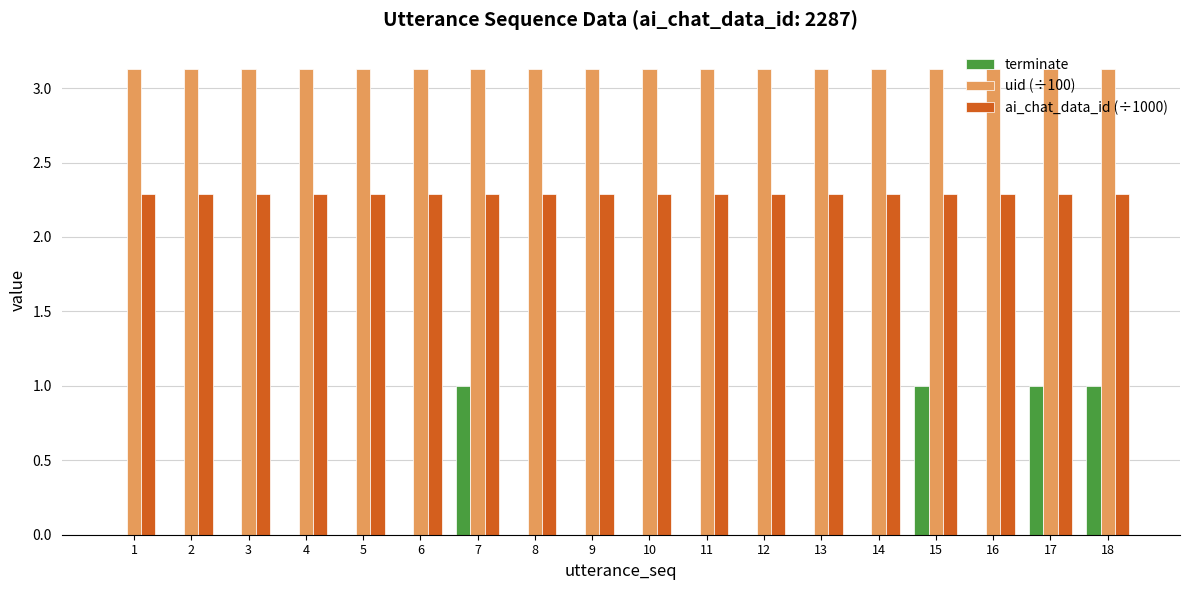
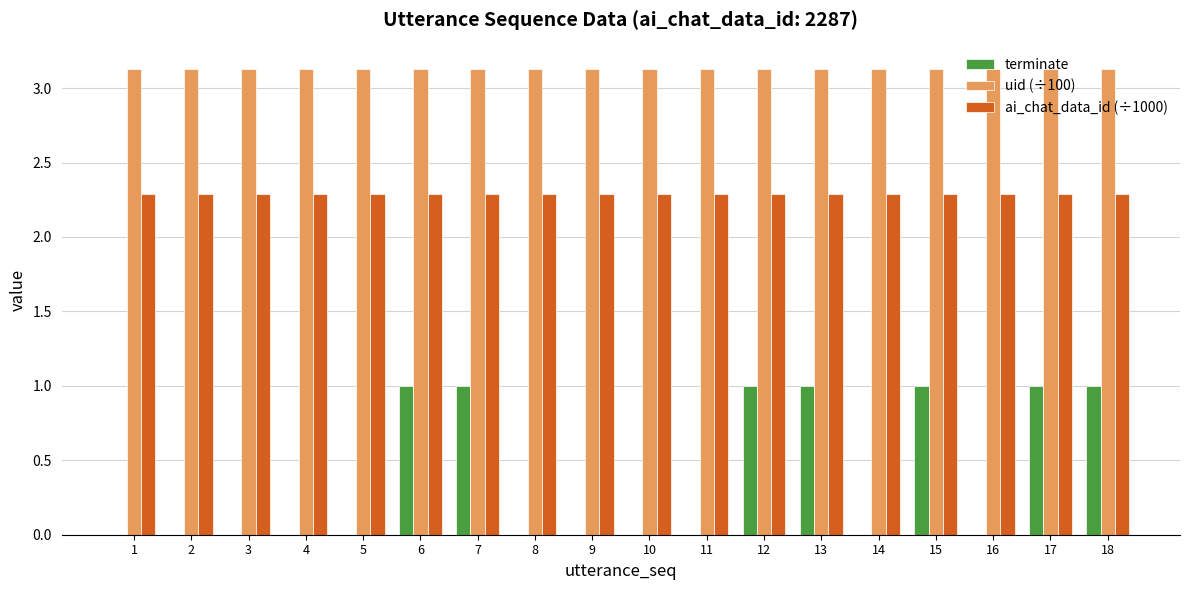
  {
    "terminate": {
      "1": 0,
      "2": 0,
      "3": 0,
      "4": 0,
      "5": 0,
-     "6": 0,
+     "6": 1,
      "7": 1,
      "8": 0,
      "9": 0,
      "10": 0,
      "11": 0,
-     "12": 0,
-     "13": 0,
+     "12": 1,
+     "13": 1,
      "14": 0,
      "15": 1,
      "16": 0,
      "17": 1,
      "18": 1
    },
    "uid (÷100)": {
      "1": 3.13,
      "2": 3.13,
      "3": 3.13,
      "4": 3.13,
      "5": 3.13,
      "6": 3.13,
      "7": 3.13,
      "8": 3.13,
      "9": 3.13,
      "10": 3.13,
      "11": 3.13,
      "12": 3.13,
      "13": 3.13,
      "14": 3.13,
      "15": 3.13,
      "16": 3.13,
      "17": 3.13,
      "18": 3.13
    },
    "ai_chat_data_id (÷1000)": {
      "1": 2.29,
      "2": 2.29,
      "3": 2.29,
      "4": 2.29,
      "5": 2.29,
      "6": 2.29,
      "7": 2.29,
      "8": 2.29,
      "9": 2.29,
      "10": 2.29,
      "11": 2.29,
      "12": 2.29,
      "13": 2.29,
      "14": 2.29,
      "15": 2.29,
      "16": 2.29,
      "17": 2.29,
      "18": 2.29
    }
  }
